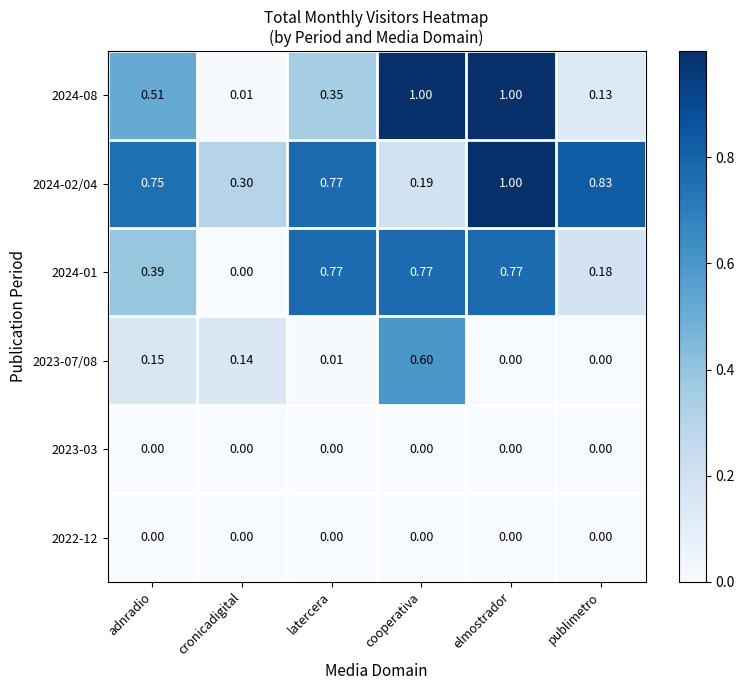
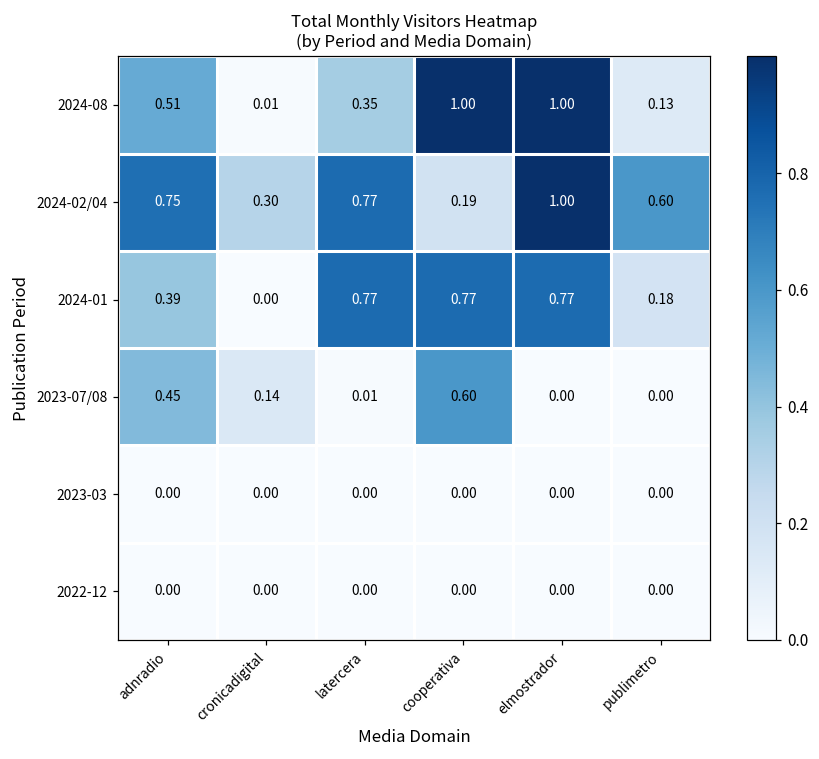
  {
    "2024-08": {
      "adnradio": 0.51,
      "cronicadigital": 0.01,
      "latercera": 0.35,
      "cooperativa": 1.00,
      "elmostrador": 1.00,
      "publimetro": 0.13
    },
    "2024-02/04": {
      "adnradio": 0.75,
      "cronicadigital": 0.30,
      "latercera": 0.77,
      "cooperativa": 0.19,
      "elmostrador": 1.00,
-     "publimetro": 0.83
+     "publimetro": 0.60
    },
    "2024-01": {
      "adnradio": 0.39,
      "cronicadigital": 0.00,
      "latercera": 0.77,
      "cooperativa": 0.77,
      "elmostrador": 0.77,
      "publimetro": 0.18
    },
    "2023-07/08": {
-     "adnradio": 0.15,
+     "adnradio": 0.45,
      "cronicadigital": 0.14,
      "latercera": 0.01,
      "cooperativa": 0.60,
      "elmostrador": 0.00,
      "publimetro": 0.00
    },
    "2023-03": {
      "adnradio": 0.00,
      "cronicadigital": 0.00,
      "latercera": 0.00,
      "cooperativa": 0.00,
      "elmostrador": 0.00,
      "publimetro": 0.00
    },
    "2022-12": {
      "adnradio": 0.00,
      "cronicadigital": 0.00,
      "latercera": 0.00,
      "cooperativa": 0.00,
      "elmostrador": 0.00,
      "publimetro": 0.00
    }
  }
